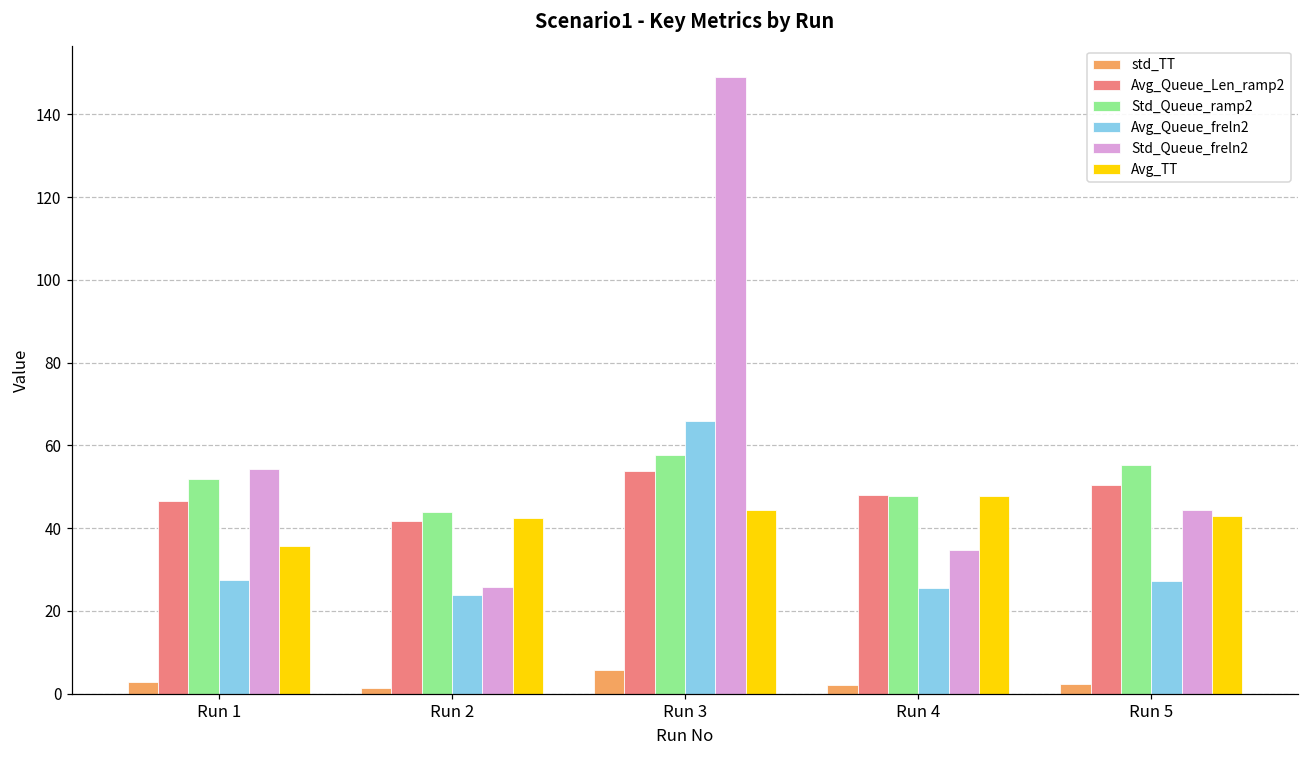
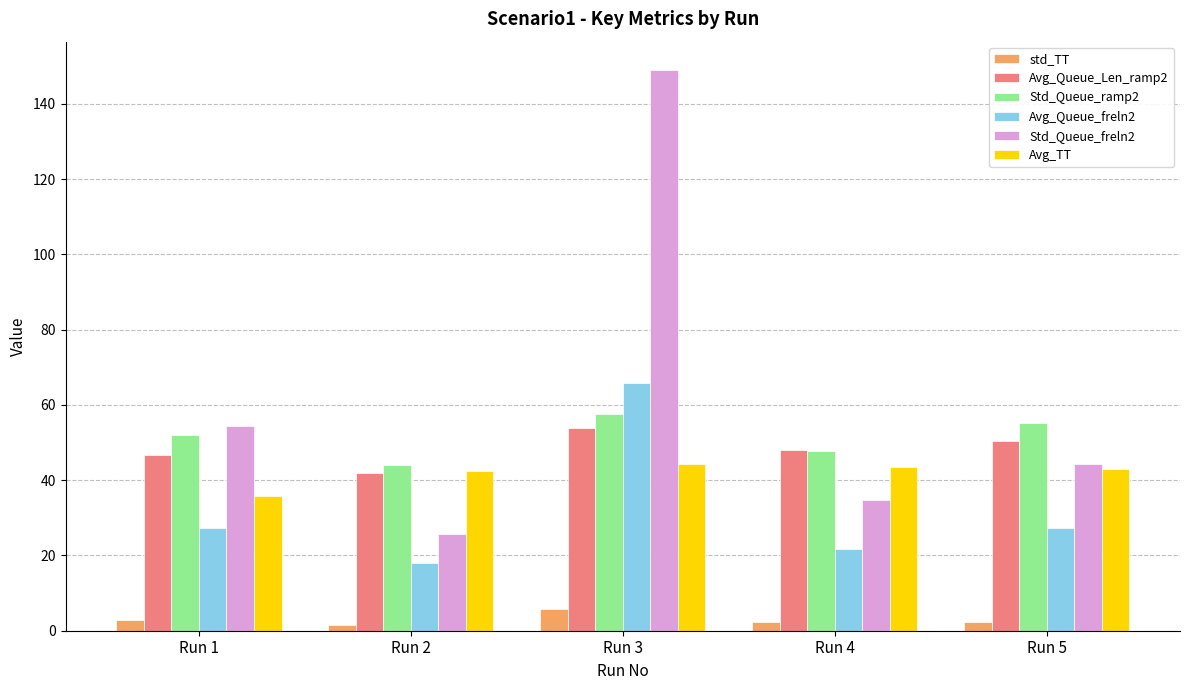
  {
    "Std_Queue_ramp2": {
      "Run 1": 52,
      "Run 2": 44,
      "Run 3": 58,
      "Run 4": 48,
      "Run 5": 55
    },
    "Avg_Queue_freln2": {
      "Run 1": 27,
-     "Run 2": 24,
+     "Run 2": 18,
      "Run 3": 66,
-     "Run 4": 26,
+     "Run 4": 22,
      "Run 5": 27
    },
    "Std_Queue_freln2": {
      "Run 1": 54,
      "Run 2": 26,
      "Run 3": 149,
      "Run 4": 35,
      "Run 5": 44
    },
    "Avg_TT": {
      "Run 1": 36,
      "Run 2": 42,
      "Run 3": 44,
-     "Run 4": 48,
+     "Run 4": 43,
      "Run 5": 43
    }
  }
